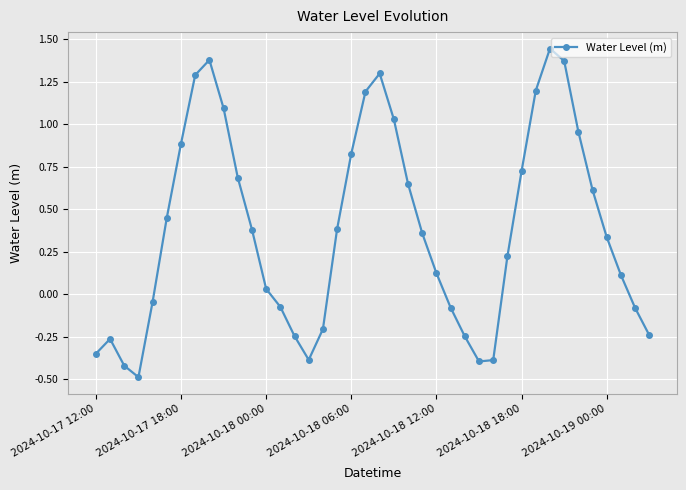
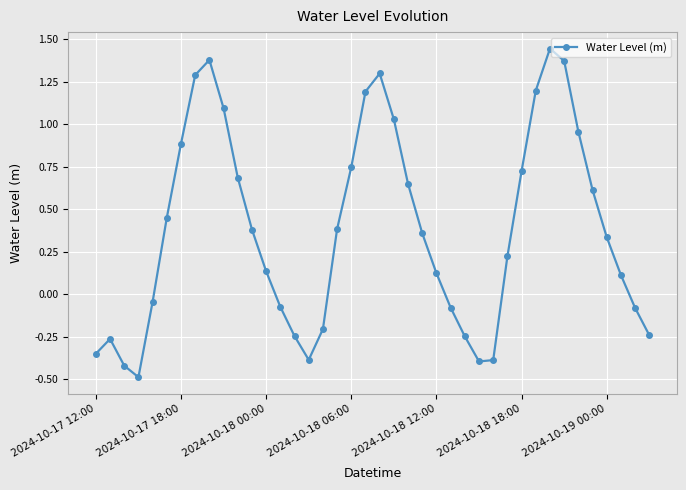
  {
    "2024-10-17 12:00": -0.35,
    "2024-10-17 18:00": 0.89,
-   "2024-10-18 00:00": 0.03,
-   "2024-10-18 06:00": 0.83,
+   "2024-10-18 00:00": 0.13,
+   "2024-10-18 06:00": 0.75,
    "2024-10-18 12:00": 0.12,
    "2024-10-18 18:00": 0.72,
    "2024-10-19 00:00": 0.34
  }
